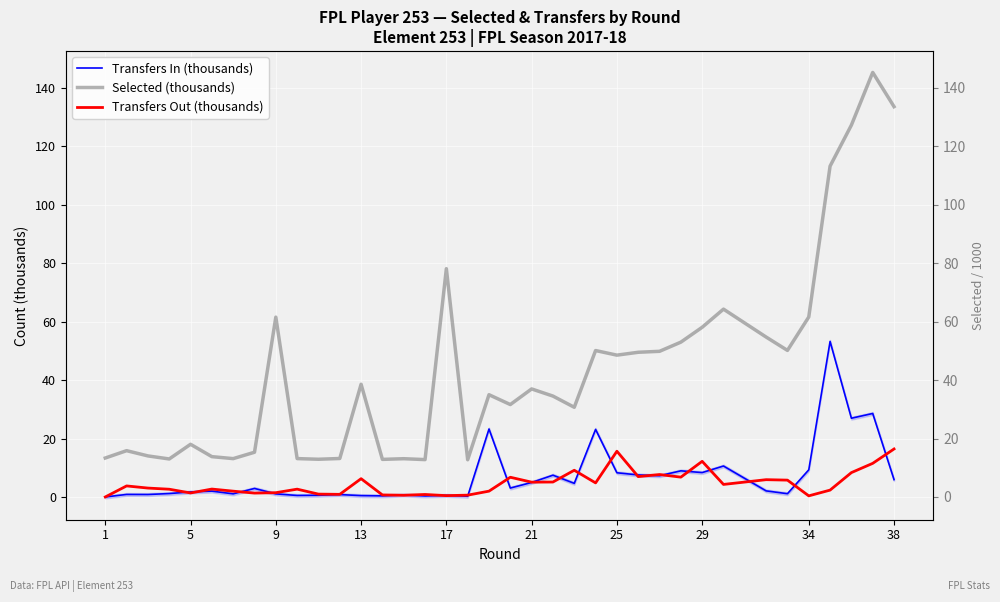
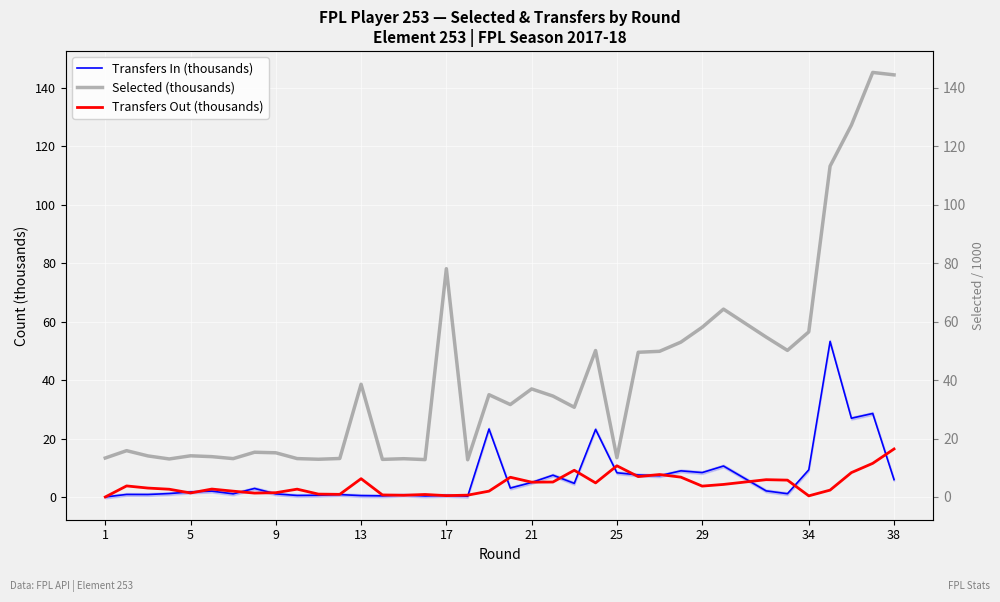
  {
    "Selected (thousands)": {
      "1": 13,
-     "5": 18,
-     "9": 62,
+     "5": 14,
+     "9": 15,
      "13": 39,
      "17": 78,
      "21": 37,
-     "25": 49,
+     "25": 13,
      "29": 58,
-     "34": 62,
-     "38": 134
+     "34": 56,
+     "38": 144
    },
    "Transfers Out (thousands)": {
      "13": 6,
-     "25": 16,
-     "29": 12,
+     "25": 11,
+     "29": 4,
      "34": 0,
      "38": 16
    }
  }
